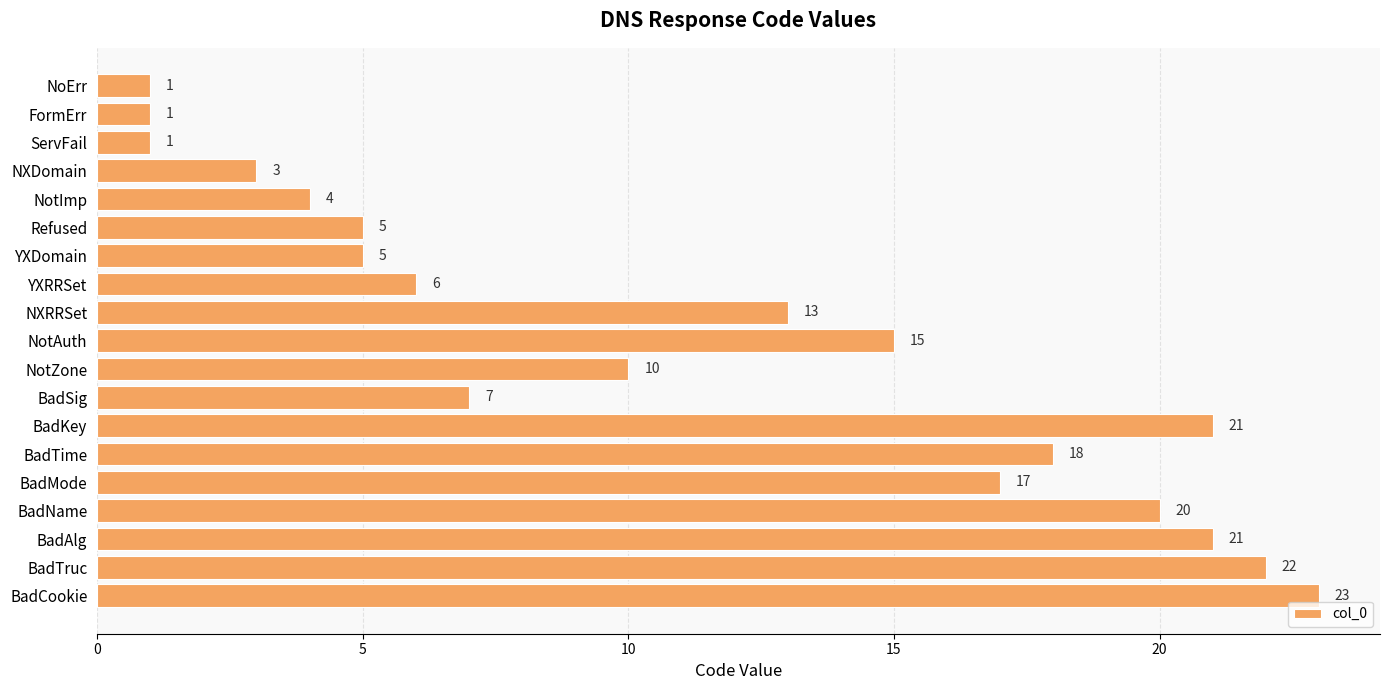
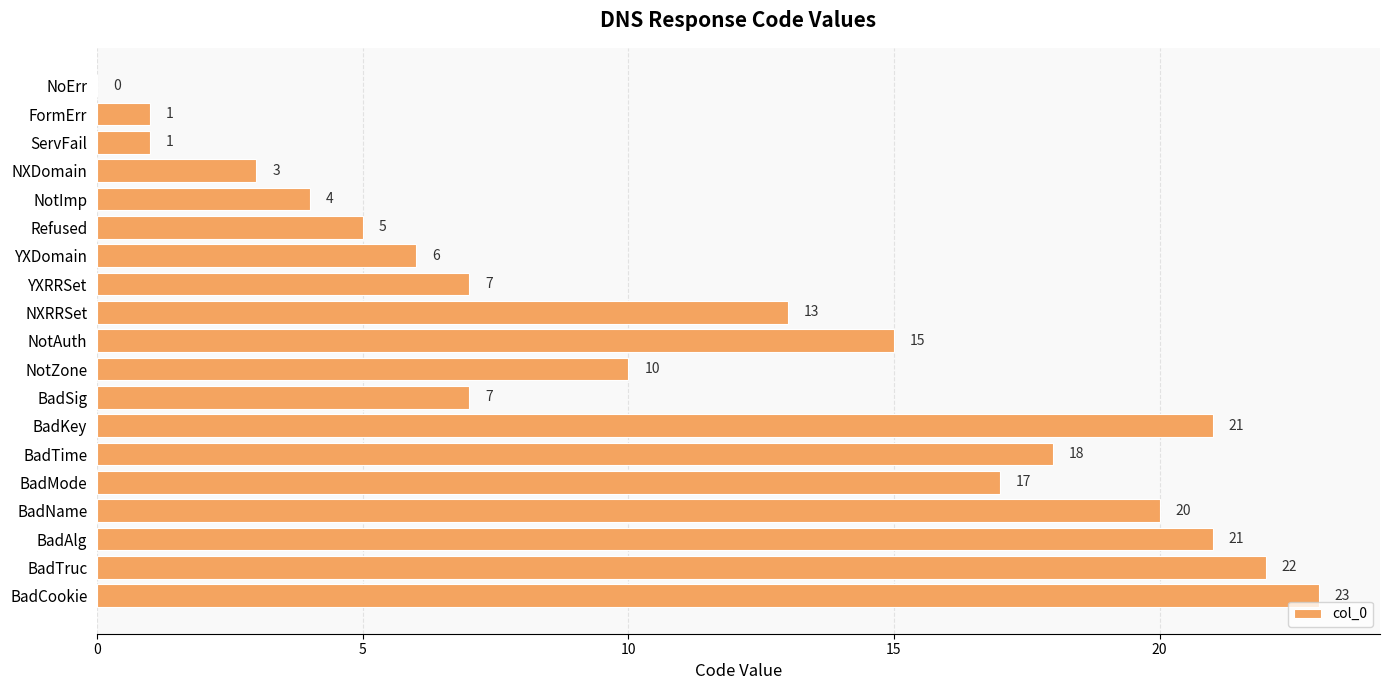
  {
-   "NoErr": 1,
+   "NoErr": 0,
    "FormErr": 1,
    "ServFail": 1,
    "NXDomain": 3,
    "NotImp": 4,
    "Refused": 5,
-   "YXDomain": 5,
-   "YXRRSet": 6,
+   "YXDomain": 6,
+   "YXRRSet": 7,
    "NXRRSet": 13,
    "NotAuth": 15,
    "NotZone": 10,
    "BadSig": 7,
    "BadKey": 21,
    "BadTime": 18,
    "BadMode": 17,
    "BadName": 20,
    "BadAlg": 21,
    "BadTruc": 22
  }
